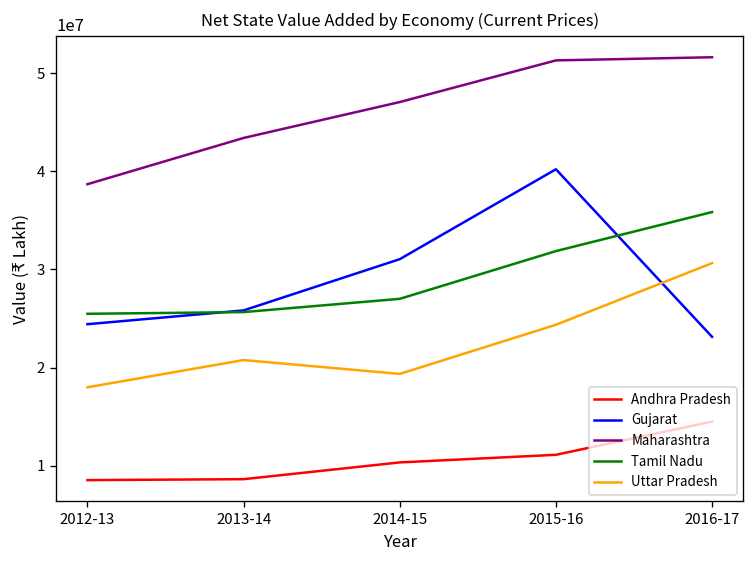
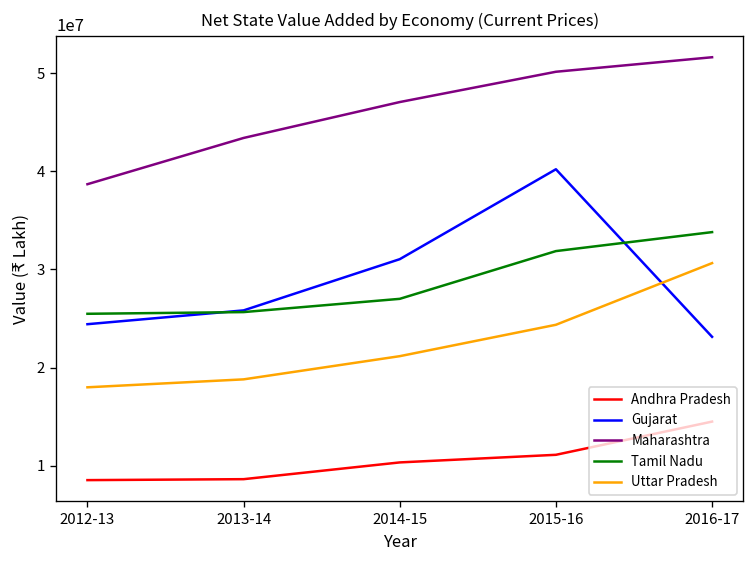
  {
    "Andhra Pradesh": {
      "2012-13": 9000000,
      "2013-14": 9000000,
      "2014-15": 10000000,
      "2015-16": 11000000
    },
    "Gujarat": {
      "2012-13": 24000000,
      "2014-15": 31000000,
      "2015-16": 40000000,
      "2016-17": 23000000
    },
    "Maharashtra": {
      "2012-13": 39000000,
      "2013-14": 43000000,
      "2014-15": 47000000,
-     "2015-16": 51000000,
+     "2015-16": 50000000,
      "2016-17": 52000000
    },
    "Tamil Nadu": {
      "2012-13": 25000000,
      "2014-15": 27000000,
      "2015-16": 32000000,
-     "2016-17": 36000000
+     "2016-17": 34000000
    },
    "Uttar Pradesh": {
      "2012-13": 18000000,
-     "2013-14": 21000000,
-     "2014-15": 19000000,
+     "2013-14": 19000000,
+     "2014-15": 21000000,
      "2015-16": 24000000,
      "2016-17": 31000000
    }
  }
